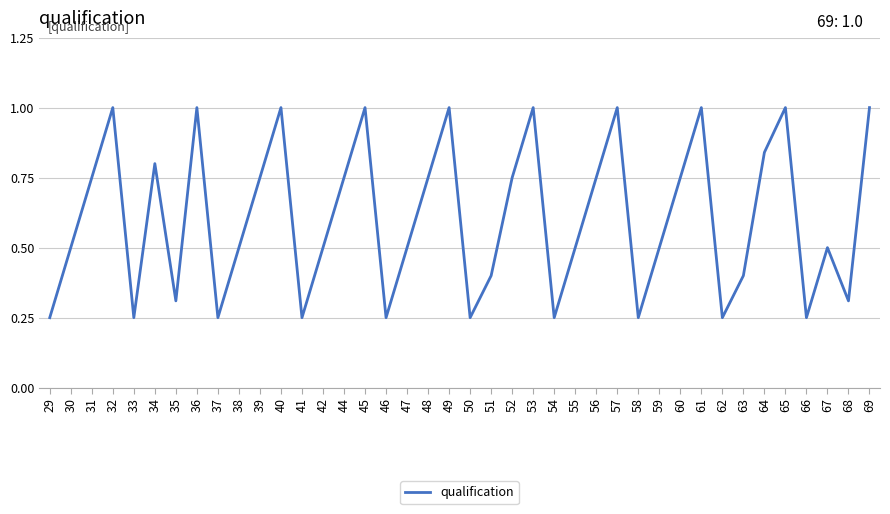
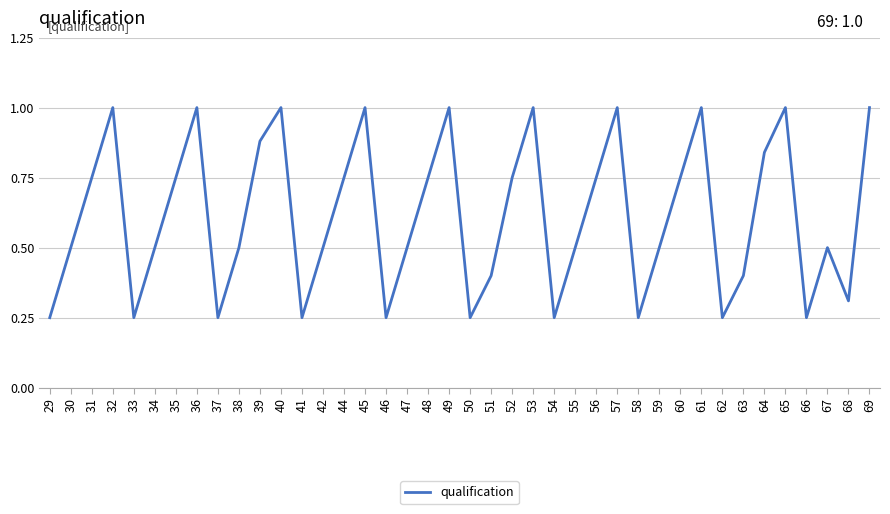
  {
    "29": 0.25,
    "30": 0.50,
    "31": 0.75,
    "32": 1.00,
    "33": 0.25,
-   "34": 0.8,
-   "35": 0.31,
+   "34": 0.5,
+   "35": 0.75,
    "36": 1.00,
    "37": 0.25,
    "38": 0.50,
-   "39": 0.75,
+   "39": 0.88,
    "40": 1.00,
    "41": 0.25,
    "42": 0.50,
    "44": 0.75,
    "45": 1.00,
    "46": 0.25,
    "47": 0.50,
    "48": 0.75,
    "49": 1.00,
    "50": 0.25,
    "51": 0.40,
    "52": 0.75,
    "53": 1.00,
    "54": 0.25,
    "55": 0.50,
    "56": 0.75,
    "57": 1.00,
    "58": 0.25,
    "59": 0.50,
    "60": 0.75,
    "61": 1.00,
    "62": 0.25,
    "63": 0.40,
    "64": 0.84,
    "65": 1.00,
    "66": 0.25,
    "67": 0.50,
    "68": 0.31,
    "69": 1.00
  }
